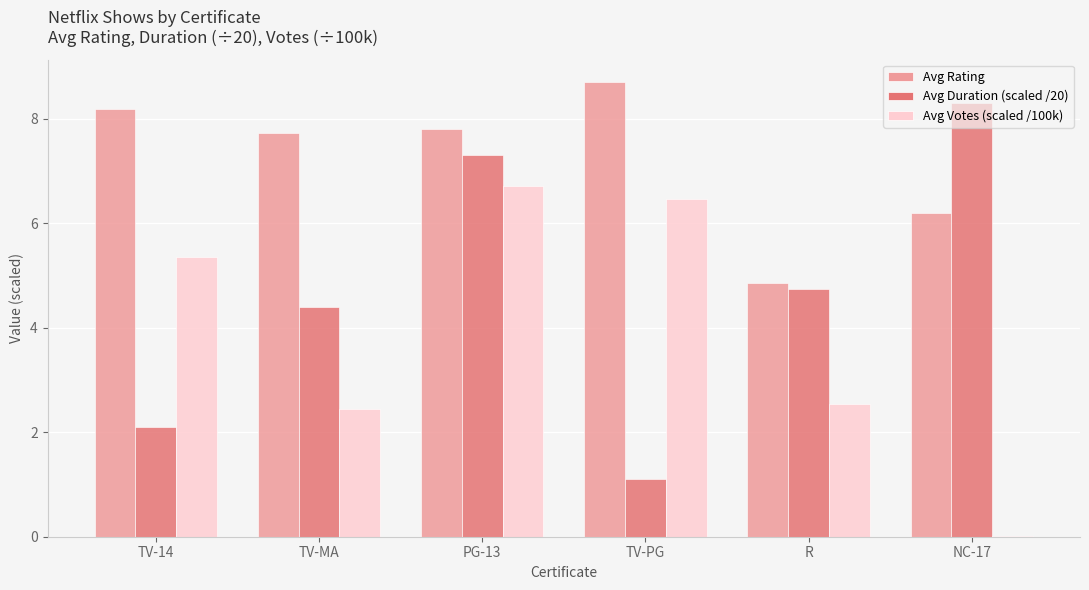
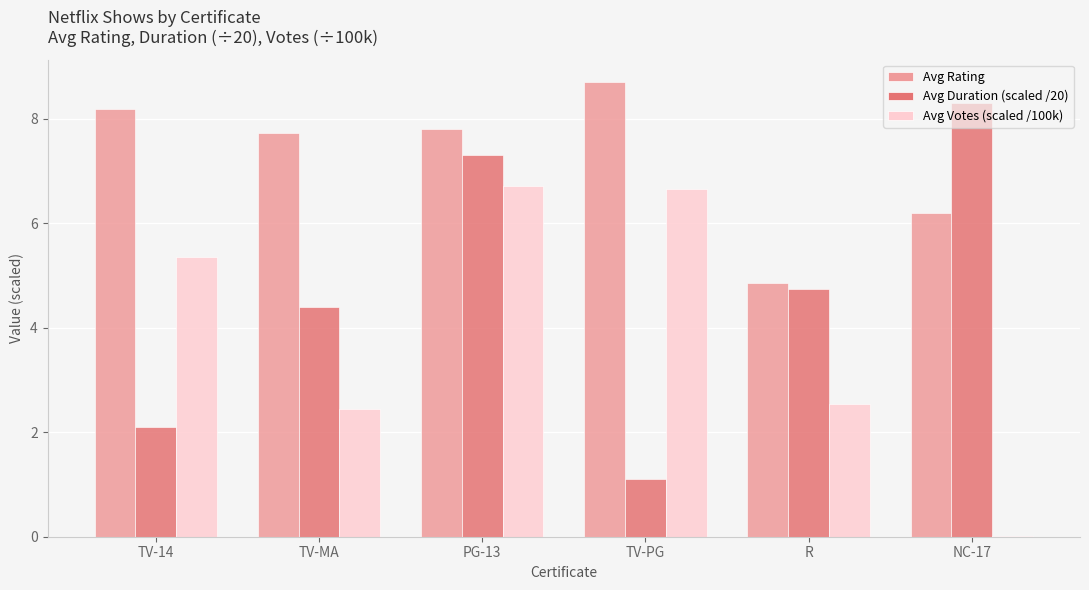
  {
    "Avg Votes (scaled /100k)": {
      "TV-14": 5.4,
      "TV-MA": 2.5,
      "PG-13": 6.7,
-     "TV-PG": 6.5,
+     "TV-PG": 6.6,
      "R": 2.5
    }
  }
